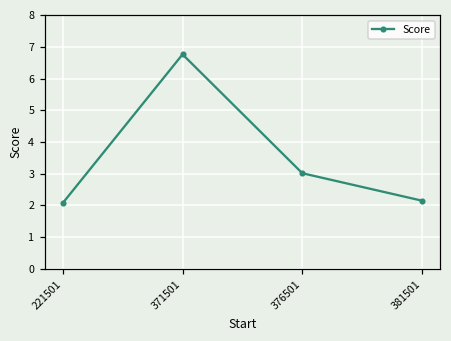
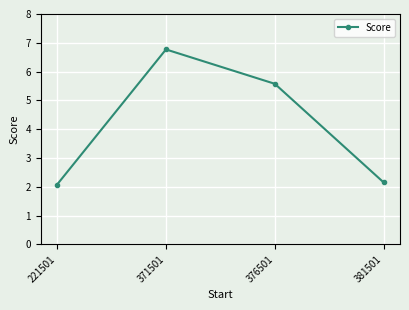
  {
    "221501": 2.1,
    "371501": 6.8,
-   "376501": 3.0,
+   "376501": 5.6,
    "381501": 2.2
  }
